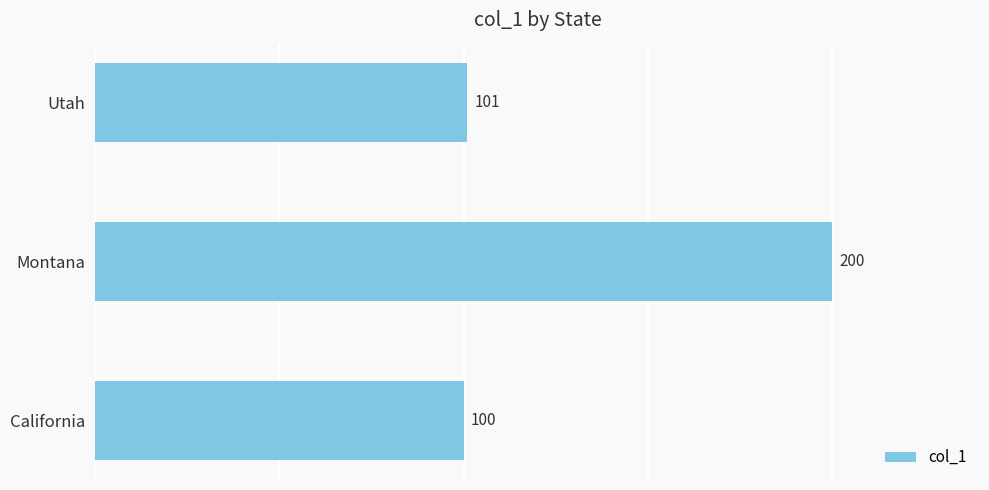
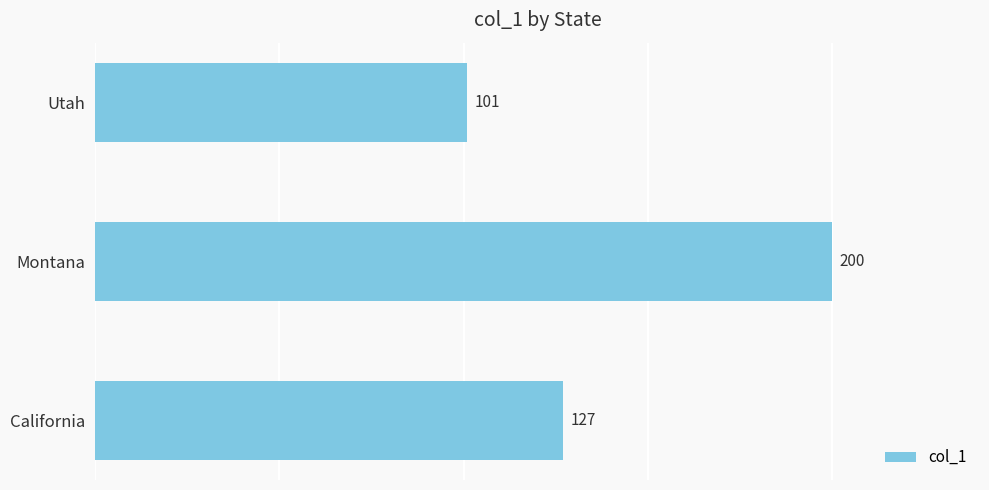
  {
    "Utah": 101,
    "Montana": 200,
-   "California": 100
+   "California": 127
  }
